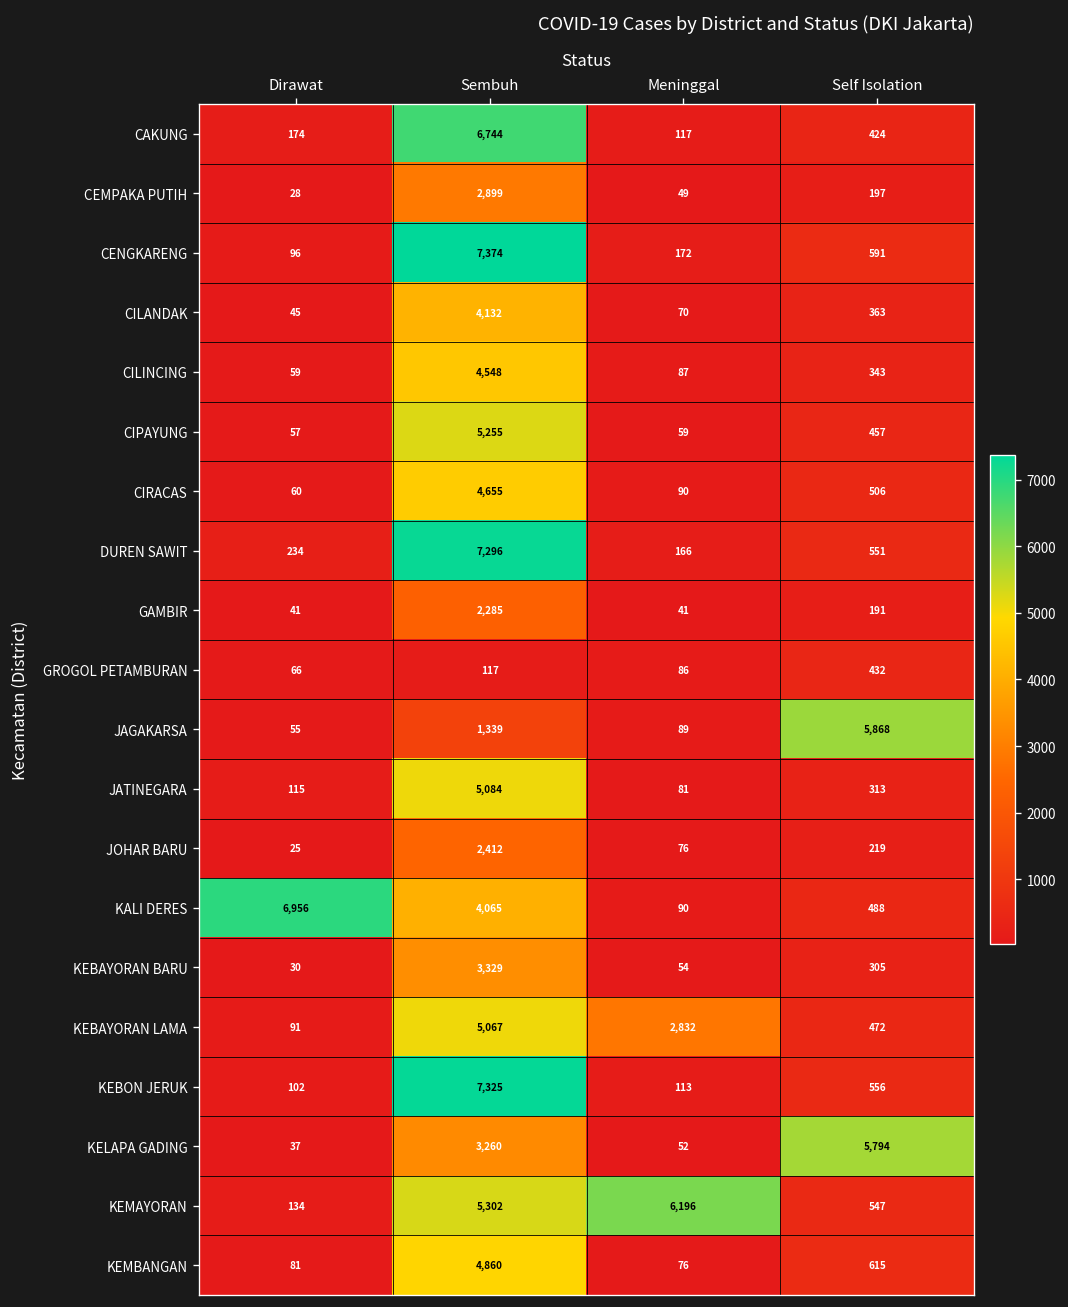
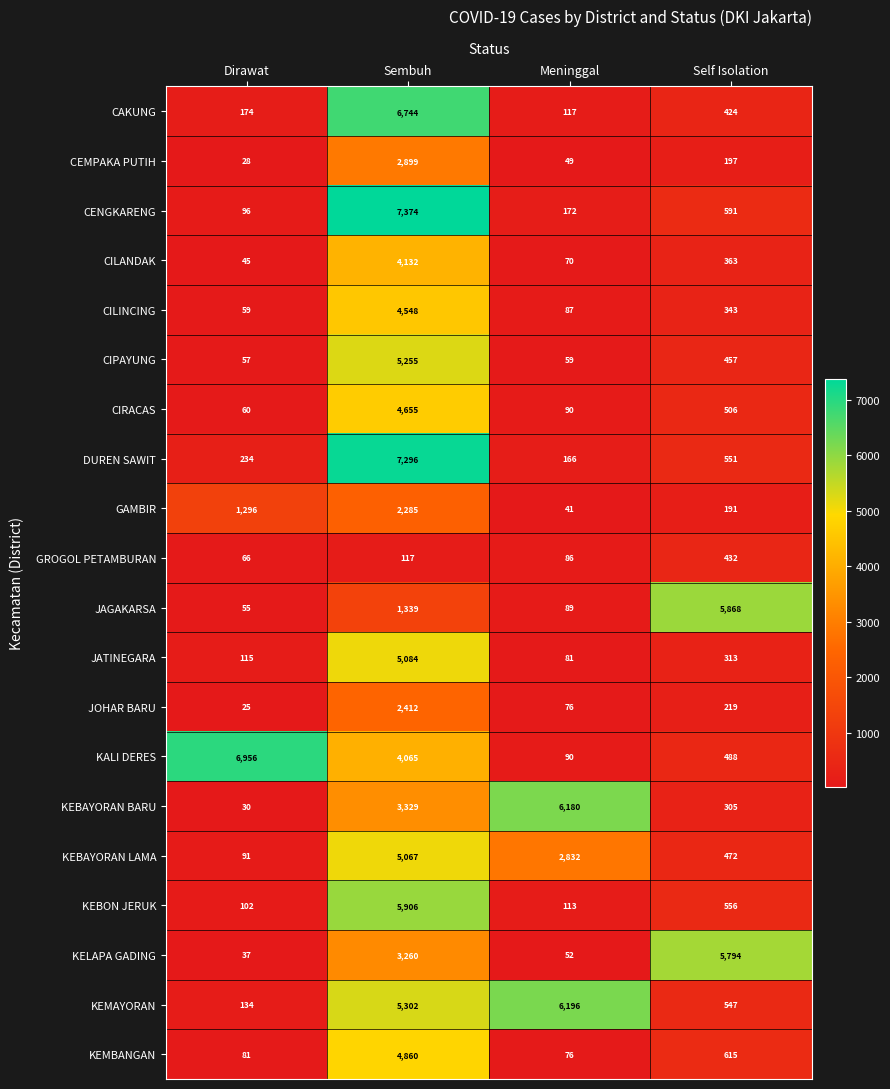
  {
    "CAKUNG": {
      "Dirawat": "174",
      "Sembuh": "6,744",
      "Meninggal": "117",
      "Self Isolation": "424"
    },
    "CEMPAKA PUTIH": {
      "Dirawat": "28",
      "Sembuh": "2,899",
      "Meninggal": "49",
      "Self Isolation": "197"
    },
    "CENGKARENG": {
      "Dirawat": "96",
      "Sembuh": "7,374",
      "Meninggal": "172",
      "Self Isolation": "591"
    },
    "CILANDAK": {
      "Dirawat": "45",
      "Sembuh": "4,132",
      "Meninggal": "70",
      "Self Isolation": "363"
    },
    "CILINCING": {
      "Dirawat": "59",
      "Sembuh": "4,548",
      "Meninggal": "87",
      "Self Isolation": "343"
    },
    "CIPAYUNG": {
      "Dirawat": "57",
      "Sembuh": "5,255",
      "Meninggal": "59",
      "Self Isolation": "457"
    },
    "CIRACAS": {
      "Dirawat": "60",
      "Sembuh": "4,655",
      "Meninggal": "90",
      "Self Isolation": "506"
    },
    "DUREN SAWIT": {
      "Dirawat": "234",
      "Sembuh": "7,296",
      "Meninggal": "166",
      "Self Isolation": "551"
    },
    "GAMBIR": {
-     "Dirawat": "41",
+     "Dirawat": "1,296",
      "Sembuh": "2,285",
      "Meninggal": "41",
      "Self Isolation": "191"
    },
    "GROGOL PETAMBURAN": {
      "Dirawat": "66",
      "Sembuh": "117",
      "Meninggal": "86",
      "Self Isolation": "432"
    },
    "JAGAKARSA": {
      "Dirawat": "55",
      "Sembuh": "1,339",
      "Meninggal": "89",
      "Self Isolation": "5,868"
    },
    "JATINEGARA": {
      "Dirawat": "115",
      "Sembuh": "5,084",
      "Meninggal": "81",
      "Self Isolation": "313"
    },
    "JOHAR BARU": {
      "Dirawat": "25",
      "Sembuh": "2,412",
      "Meninggal": "76",
      "Self Isolation": "219"
    },
    "KALI DERES": {
      "Dirawat": "6,956",
      "Sembuh": "4,065",
      "Meninggal": "90",
      "Self Isolation": "488"
    },
    "KEBAYORAN BARU": {
      "Dirawat": "30",
      "Sembuh": "3,329",
-     "Meninggal": "54",
+     "Meninggal": "6,180",
      "Self Isolation": "305"
    },
    "KEBAYORAN LAMA": {
      "Dirawat": "91",
      "Sembuh": "5,067",
      "Meninggal": "2,832",
      "Self Isolation": "472"
    },
    "KEBON JERUK": {
      "Dirawat": "102",
-     "Sembuh": "7,325",
+     "Sembuh": "5,906",
      "Meninggal": "113",
      "Self Isolation": "556"
    },
    "KELAPA GADING": {
      "Dirawat": "37",
      "Sembuh": "3,260",
      "Meninggal": "52",
      "Self Isolation": "5,794"
    },
    "KEMAYORAN": {
      "Dirawat": "134",
      "Sembuh": "5,302",
      "Meninggal": "6,196",
      "Self Isolation": "547"
    },
    "KEMBANGAN": {
      "Dirawat": "81",
      "Sembuh": "4,860",
      "Meninggal": "76",
      "Self Isolation": "615"
    }
  }
